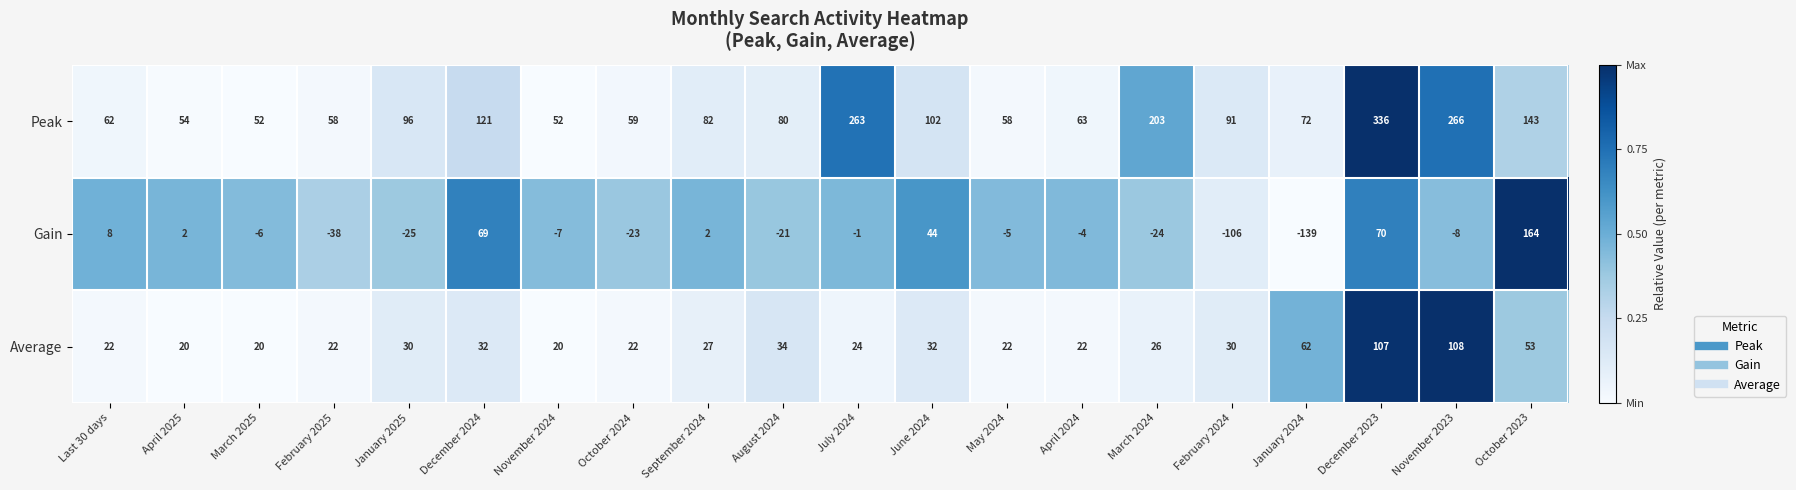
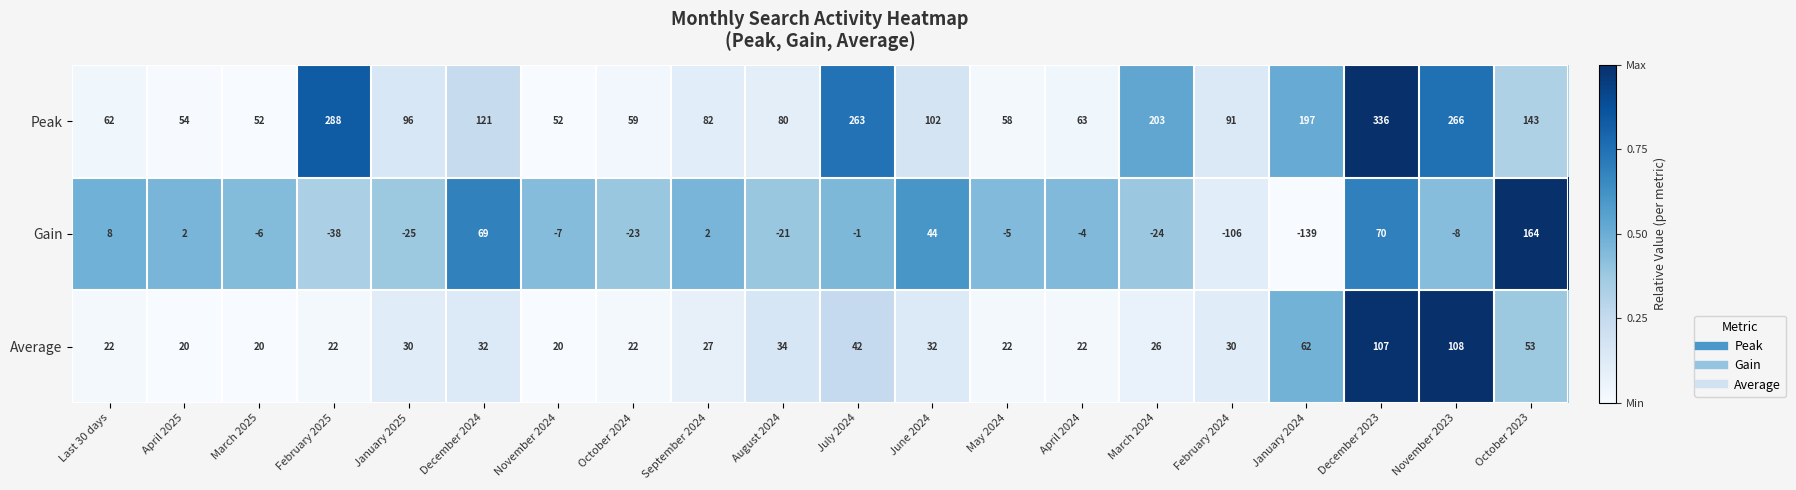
  {
    "Peak": {
      "Last 30 days": 62,
      "April 2025": 54,
      "March 2025": 52,
-     "February 2025": 58,
+     "February 2025": 288,
      "January 2025": 96,
      "December 2024": 121,
      "November 2024": 52,
      "October 2024": 59,
      "September 2024": 82,
      "August 2024": 80,
      "July 2024": 263,
      "June 2024": 102,
      "May 2024": 58,
      "April 2024": 63,
      "March 2024": 203,
      "February 2024": 91,
-     "January 2024": 72,
+     "January 2024": 197,
      "December 2023": 336,
      "November 2023": 266,
      "October 2023": 143
    },
    "Gain": {
      "Last 30 days": 8,
      "April 2025": 2,
      "March 2025": -6,
      "February 2025": -38,
      "January 2025": -25,
      "December 2024": 69,
      "November 2024": -7,
      "October 2024": -23,
      "September 2024": 2,
      "August 2024": -21,
      "July 2024": -1,
      "June 2024": 44,
      "May 2024": -5,
      "April 2024": -4,
      "March 2024": -24,
      "February 2024": -106,
      "January 2024": -139,
      "December 2023": 70,
      "November 2023": -8,
      "October 2023": 164
    },
    "Average": {
      "Last 30 days": 22,
      "April 2025": 20,
      "March 2025": 20,
      "February 2025": 22,
      "January 2025": 30,
      "December 2024": 32,
      "November 2024": 20,
      "October 2024": 22,
      "September 2024": 27,
      "August 2024": 34,
-     "July 2024": 24,
+     "July 2024": 42,
      "June 2024": 32,
      "May 2024": 22,
      "April 2024": 22,
      "March 2024": 26,
      "February 2024": 30,
      "January 2024": 62,
      "December 2023": 107,
      "November 2023": 108,
      "October 2023": 53
    }
  }
